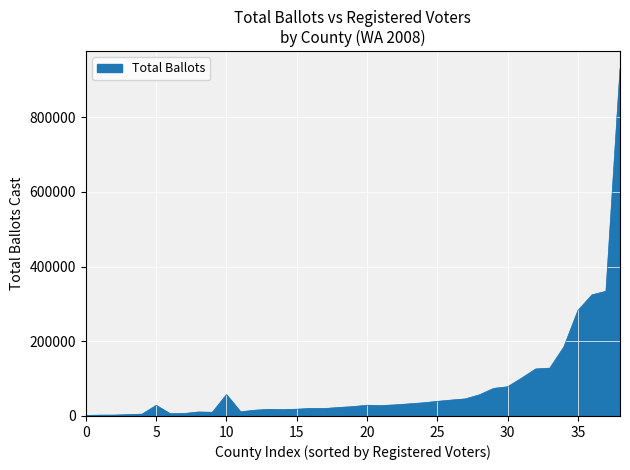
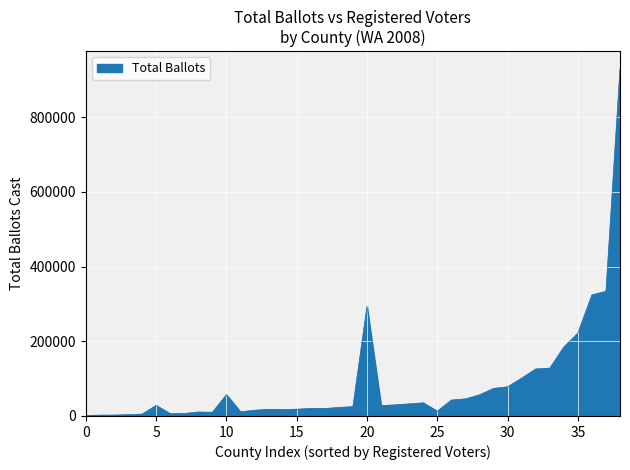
  {
    "0": 0,
    "5": 30000,
    "10": 60000,
    "15": 20000,
-   "20": 30000,
-   "25": 40000,
+   "20": 290000,
+   "25": 10000,
    "30": 80000,
-   "35": 280000
+   "35": 220000
  }
